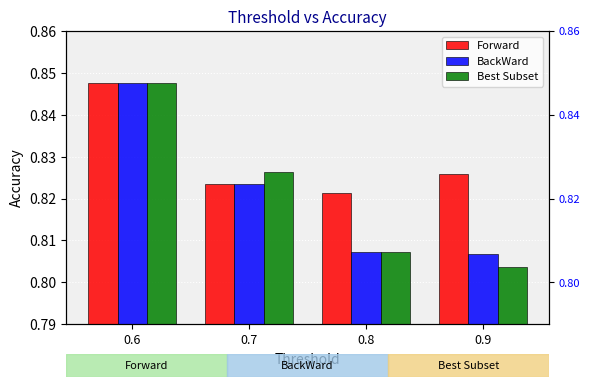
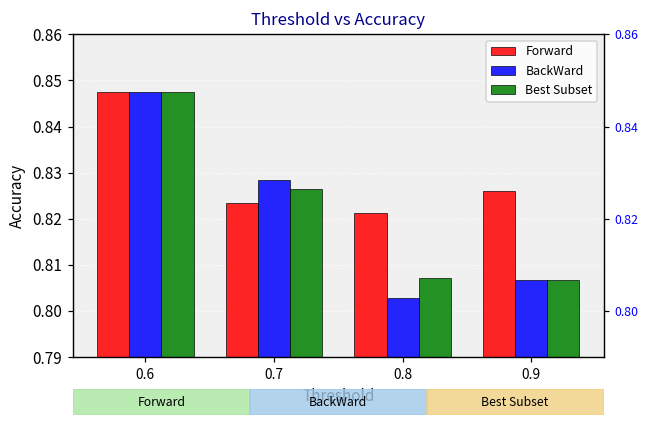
  {
    "Forward": {
      "0.6": 0.848,
      "0.7": 0.824,
      "0.8": 0.821,
      "0.9": 0.826
    },
    "BackWard": {
      "0.6": 0.848,
-     "0.7": 0.824,
-     "0.8": 0.807,
+     "0.7": 0.828,
+     "0.8": 0.803,
      "0.9": 0.807
    },
    "Best Subset": {
      "0.6": 0.848,
      "0.7": 0.826,
      "0.8": 0.807,
-     "0.9": 0.804
+     "0.9": 0.807
    }
  }
